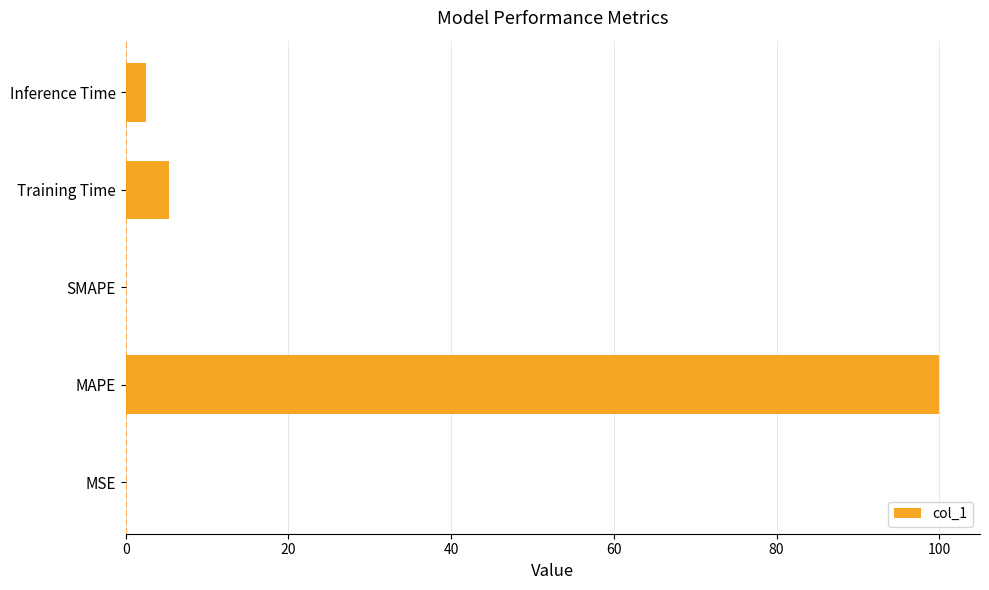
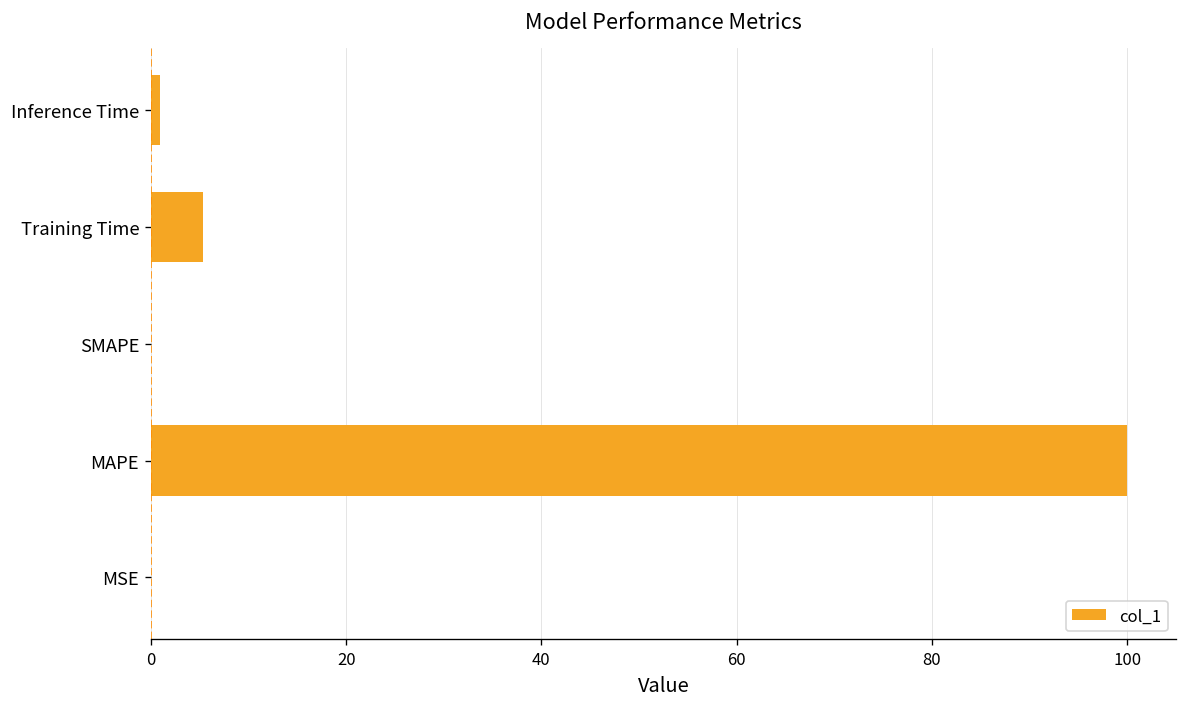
  {
-   "Inference Time": 3,
+   "Inference Time": 1,
    "Training Time": 5,
    "SMAPE": 0,
    "MAPE": 100
  }
